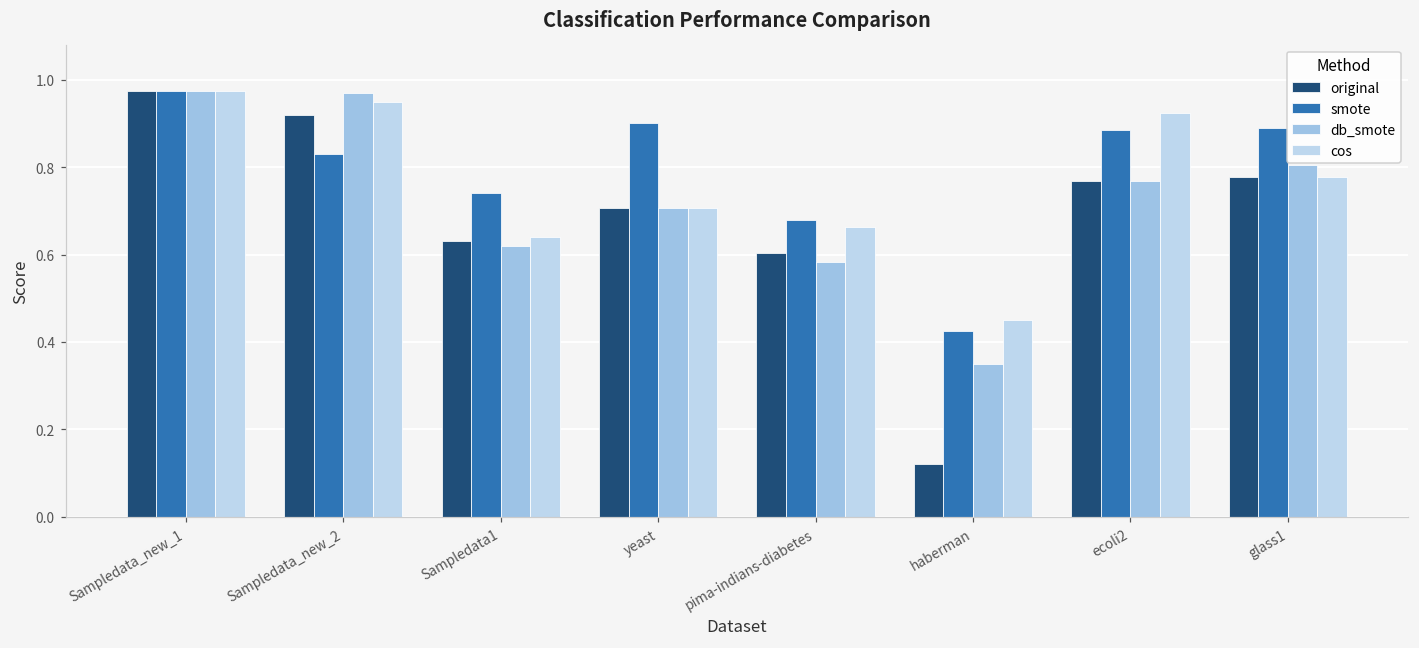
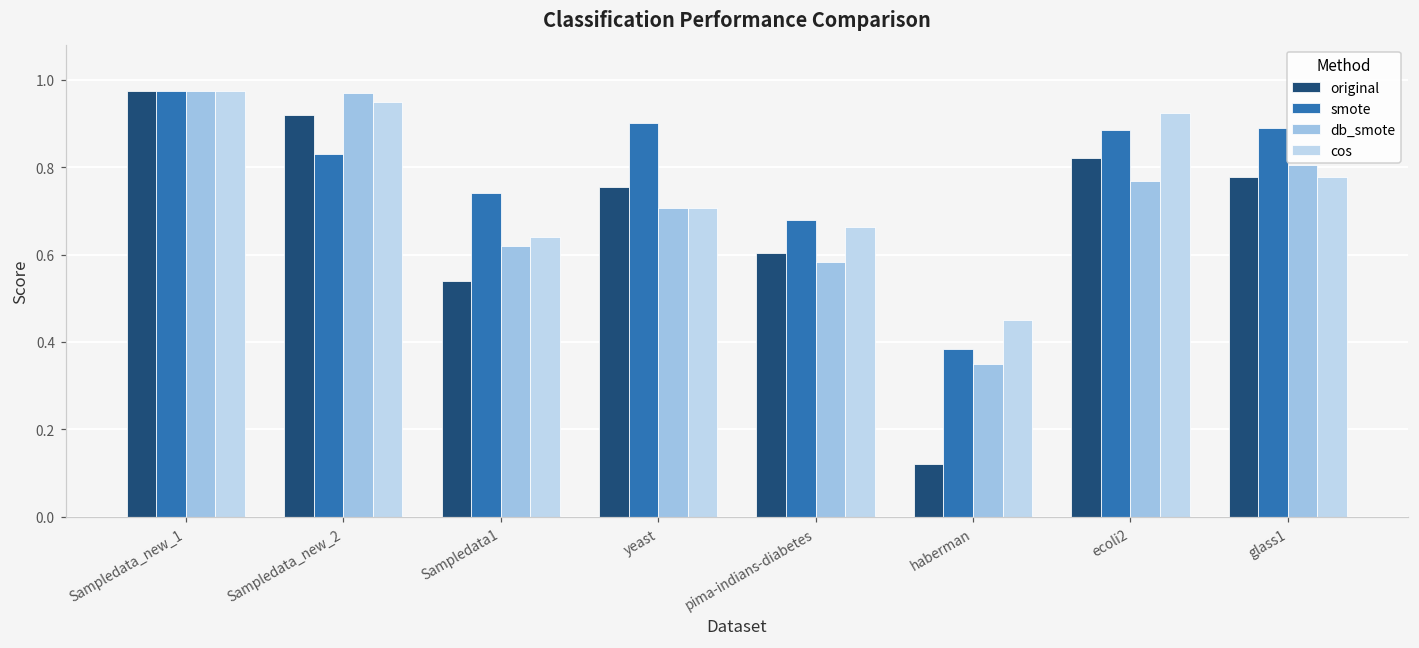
  {
    "original": {
      "Sampledata_new_1": 0.97,
      "Sampledata_new_2": 0.92,
-     "Sampledata1": 0.63,
-     "yeast": 0.71,
+     "Sampledata1": 0.54,
+     "yeast": 0.76,
      "pima-indians-diabetes": 0.60,
      "haberman": 0.12,
-     "ecoli2": 0.77,
+     "ecoli2": 0.82,
      "glass1": 0.78
    },
    "smote": {
      "Sampledata_new_1": 0.97,
      "Sampledata_new_2": 0.83,
      "Sampledata1": 0.74,
      "yeast": 0.90,
      "pima-indians-diabetes": 0.68,
-     "haberman": 0.43,
+     "haberman": 0.38,
      "ecoli2": 0.88,
      "glass1": 0.89
    }
  }
